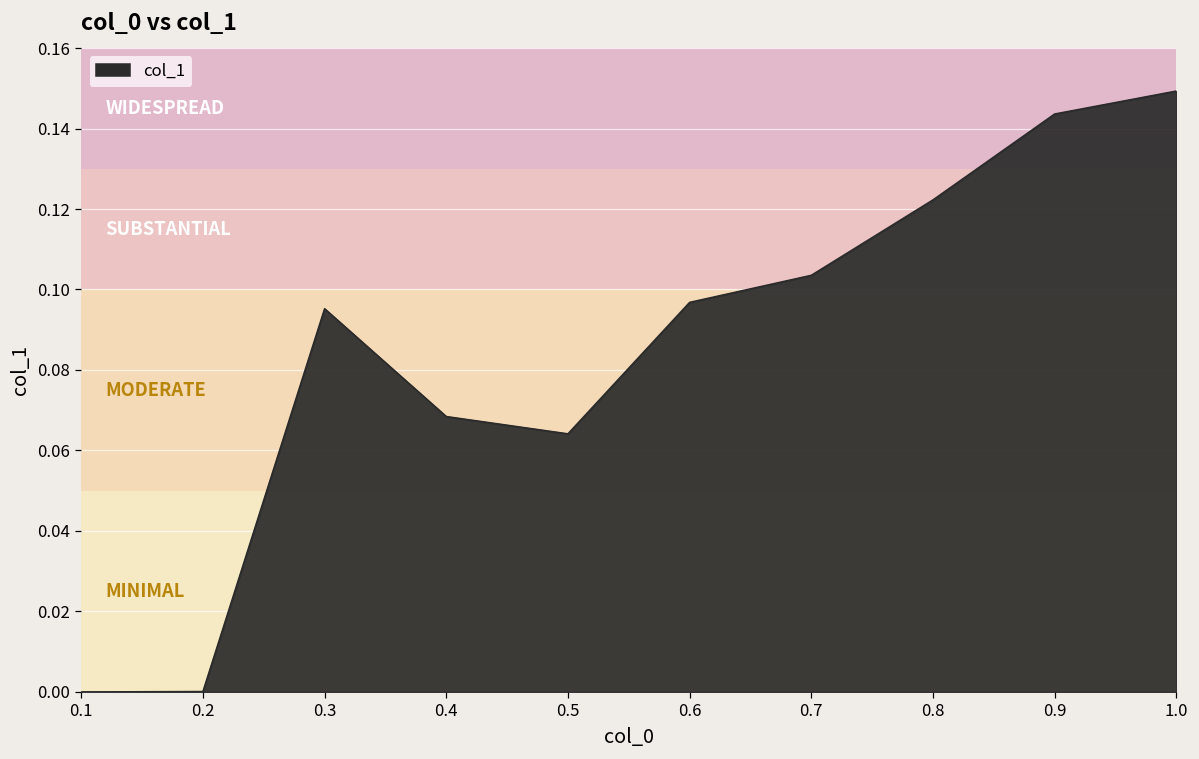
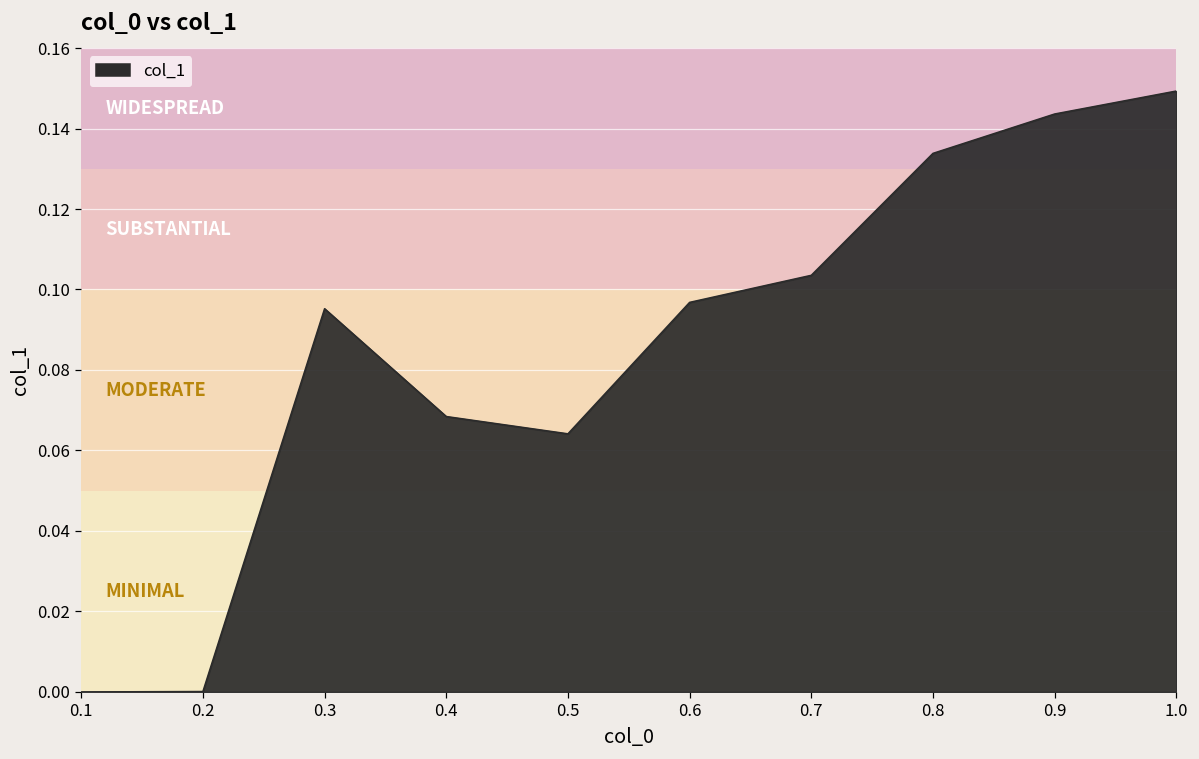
  {
    "0.1": 0.000,
    "0.2": 0.000,
    "0.3": 0.095,
    "0.4": 0.068,
    "0.5": 0.064,
    "0.6": 0.097,
    "0.7": 0.104,
-   "0.8": 0.122,
+   "0.8": 0.134,
    "0.9": 0.144,
    "1.0": 0.149
  }
